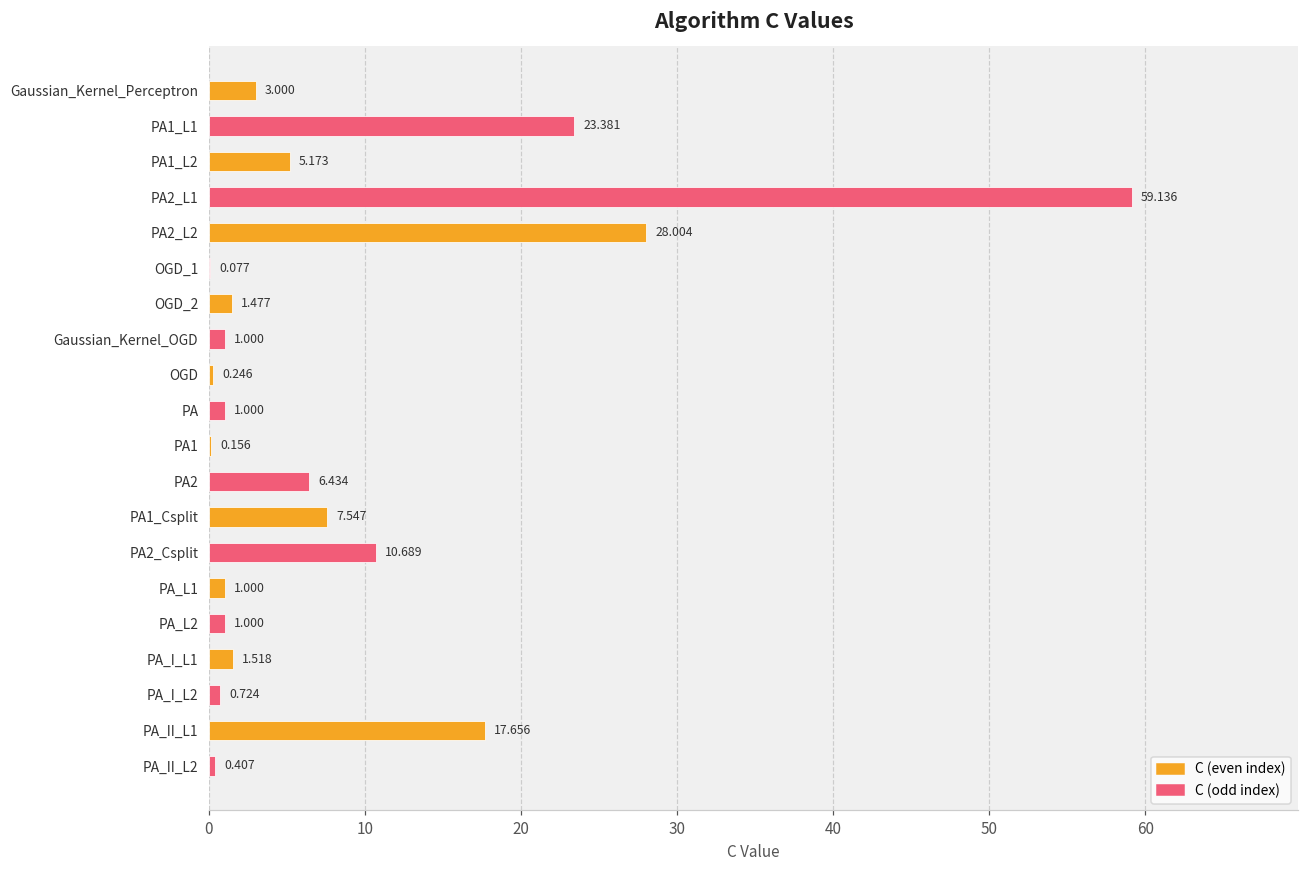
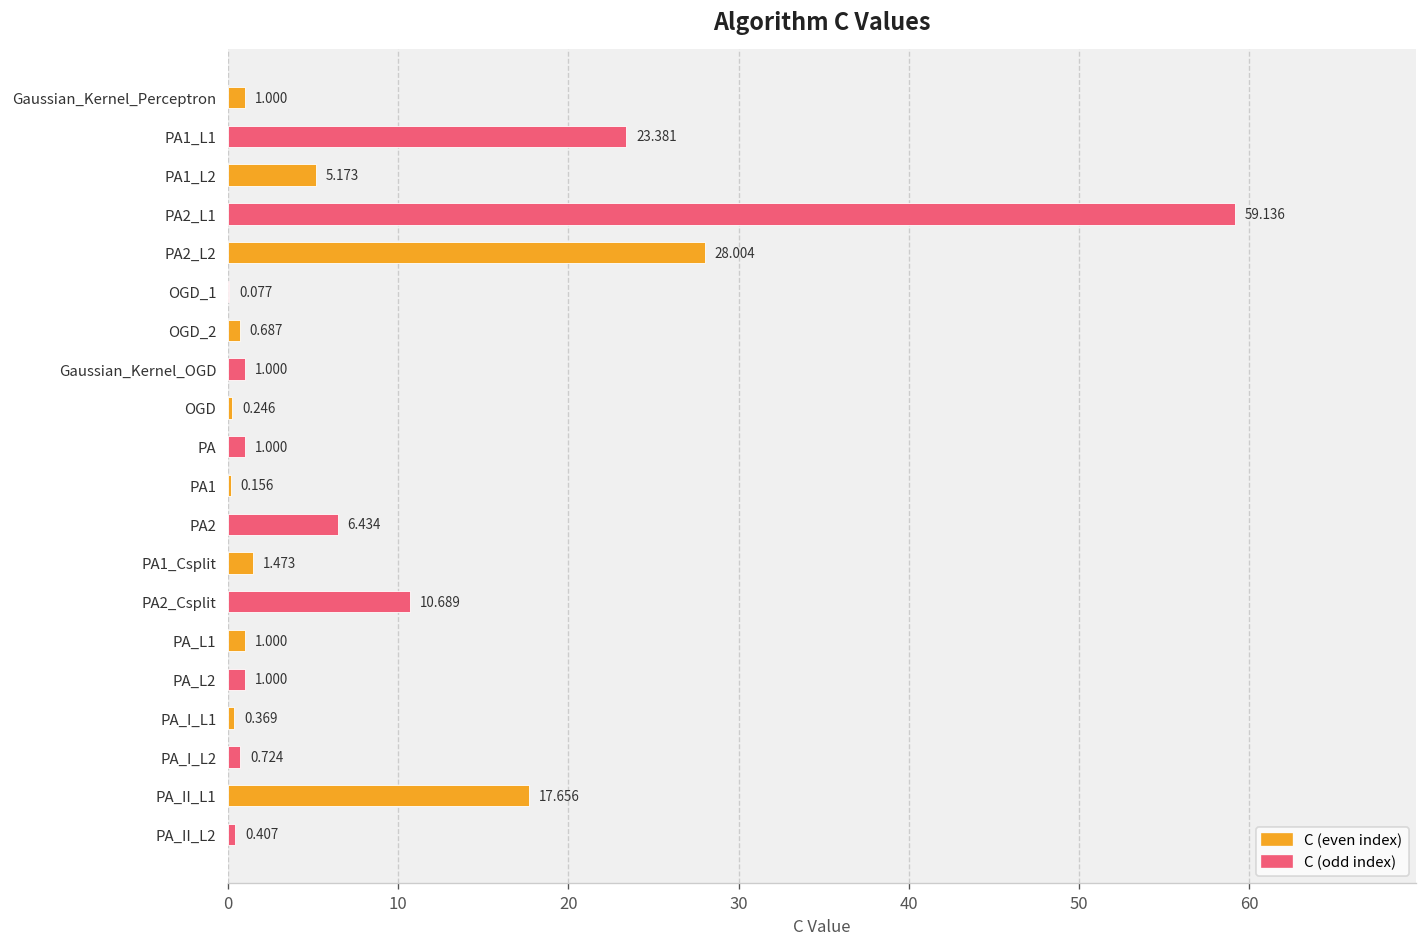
  {
-   "Gaussian_Kernel_Perceptron": 3.000,
+   "Gaussian_Kernel_Perceptron": 1.000,
    "PA1_L1": 23.381,
    "PA1_L2": 5.173,
    "PA2_L1": 59.136,
    "PA2_L2": 28.004,
    "OGD_1": 0.077,
-   "OGD_2": 1.477,
+   "OGD_2": 0.687,
    "Gaussian_Kernel_OGD": 1.000,
    "OGD": 0.246,
    "PA": 1.000,
    "PA1": 0.156,
    "PA2": 6.434,
-   "PA1_Csplit": 7.547,
+   "PA1_Csplit": 1.473,
    "PA2_Csplit": 10.689,
    "PA_L1": 1.000,
    "PA_L2": 1.000,
-   "PA_I_L1": 1.518,
+   "PA_I_L1": 0.369,
    "PA_I_L2": 0.724,
    "PA_II_L1": 17.656,
    "PA_II_L2": 0.407
  }
